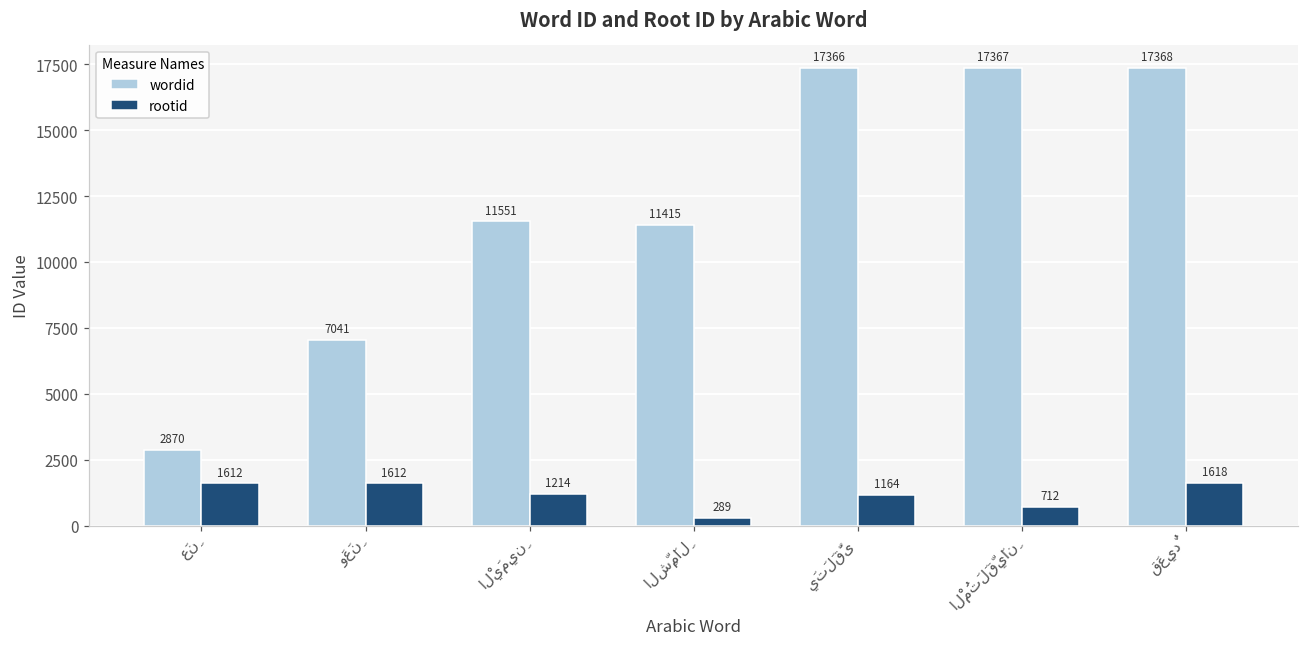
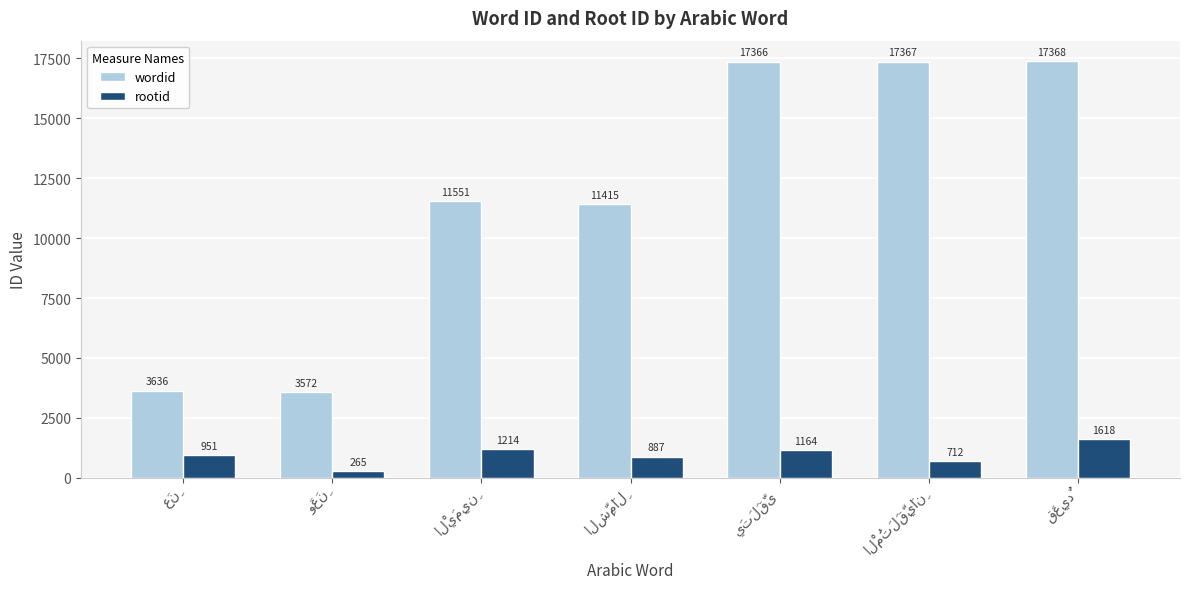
  {
    "wordid": {
-     "عَنِ": 2870,
-     "وَعَنِ": 7041,
+     "عَنِ": 3636,
+     "وَعَنِ": 3572,
      "الْيَمِينِ": 11551,
      "الشِّمَالِ": 11415,
      "يَتَلَقَّى": 17366,
      "الْمُتَلَقِّيَانِ": 17367,
      "قَعِيدٌ": 17368
    },
    "rootid": {
-     "عَنِ": 1612,
-     "وَعَنِ": 1612,
+     "عَنِ": 951,
+     "وَعَنِ": 265,
      "الْيَمِينِ": 1214,
-     "الشِّمَالِ": 289,
+     "الشِّمَالِ": 887,
      "يَتَلَقَّى": 1164,
      "الْمُتَلَقِّيَانِ": 712,
      "قَعِيدٌ": 1618
    }
  }
